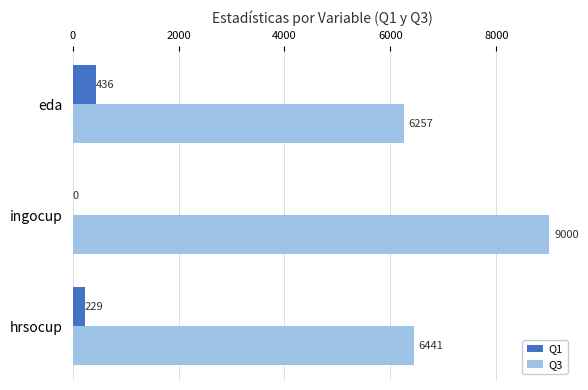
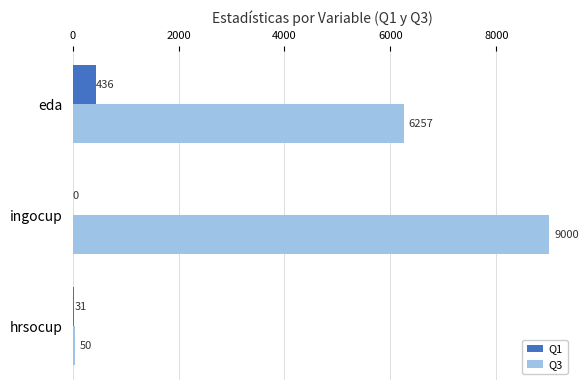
  {
    "Q1": {
      "eda": 436,
      "ingocup": 0,
-     "hrsocup": 229
+     "hrsocup": 31
    },
    "Q3": {
      "eda": 6257,
      "ingocup": 9000,
-     "hrsocup": 6441
+     "hrsocup": 50
    }
  }
